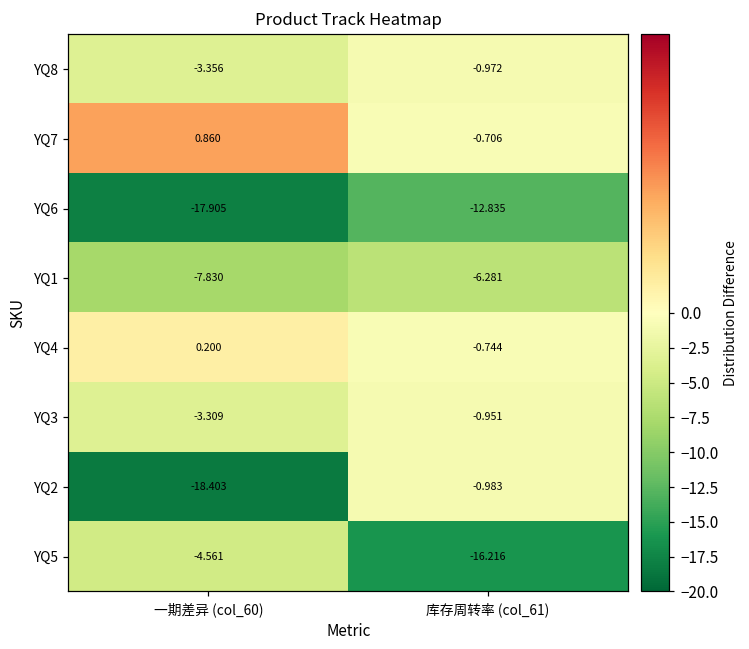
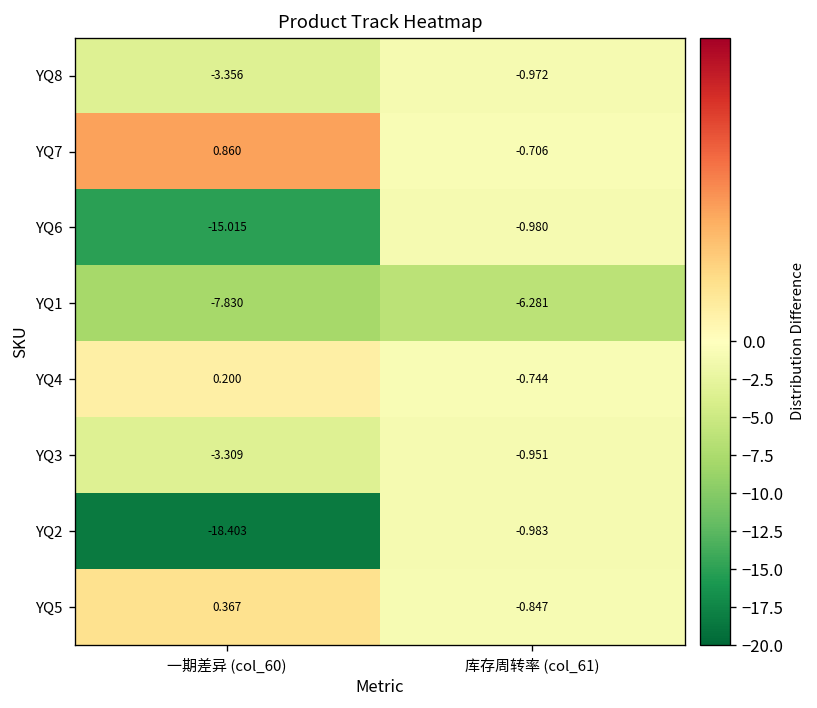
  {
    "YQ8": {
      "一期差异 (col_60)": -3.356,
      "库存周转率 (col_61)": -0.972
    },
    "YQ7": {
      "一期差异 (col_60)": 0.860,
      "库存周转率 (col_61)": -0.706
    },
    "YQ6": {
-     "一期差异 (col_60)": -17.905,
-     "库存周转率 (col_61)": -12.835
+     "一期差异 (col_60)": -15.015,
+     "库存周转率 (col_61)": -0.980
    },
    "YQ1": {
      "一期差异 (col_60)": -7.830,
      "库存周转率 (col_61)": -6.281
    },
    "YQ4": {
      "一期差异 (col_60)": 0.200,
      "库存周转率 (col_61)": -0.744
    },
    "YQ3": {
      "一期差异 (col_60)": -3.309,
      "库存周转率 (col_61)": -0.951
    },
    "YQ2": {
      "一期差异 (col_60)": -18.403,
      "库存周转率 (col_61)": -0.983
    },
    "YQ5": {
-     "一期差异 (col_60)": -4.561,
-     "库存周转率 (col_61)": -16.216
+     "一期差异 (col_60)": 0.367,
+     "库存周转率 (col_61)": -0.847
    }
  }
